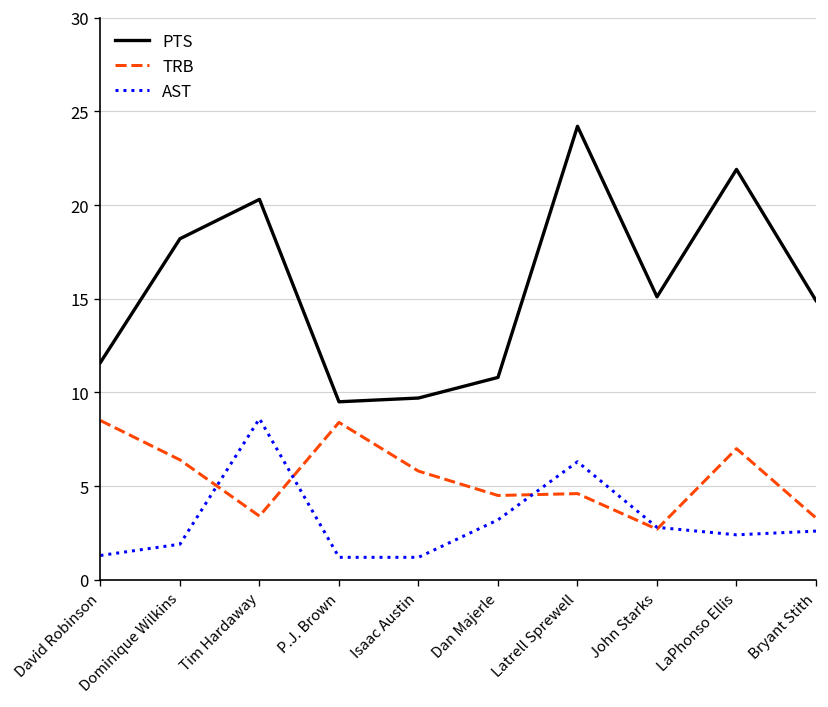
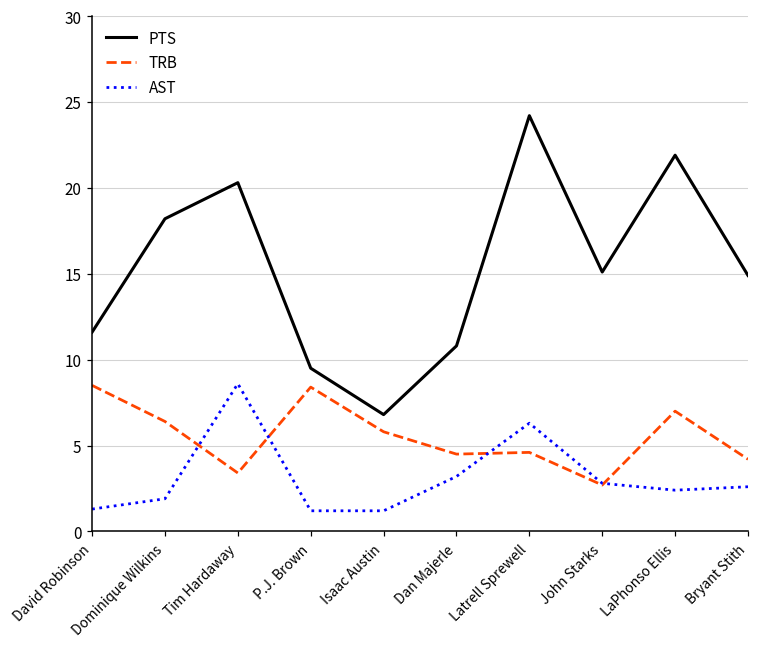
  {
    "PTS": {
      "David Robinson": 11.6,
      "Dominique Wilkins": 18.2,
      "Tim Hardaway": 20.3,
      "P.J. Brown": 9.5,
-     "Isaac Austin": 9.7,
+     "Isaac Austin": 6.8,
      "Dan Majerle": 10.8,
      "Latrell Sprewell": 24.2,
      "John Starks": 15.1,
      "LaPhonso Ellis": 21.9,
      "Bryant Stith": 14.9
    },
    "TRB": {
      "David Robinson": 8.5,
      "Dominique Wilkins": 6.4,
      "Tim Hardaway": 3.4,
      "P.J. Brown": 8.4,
      "Isaac Austin": 5.8,
      "Dan Majerle": 4.5,
      "Latrell Sprewell": 4.6,
      "LaPhonso Ellis": 7.0,
-     "Bryant Stith": 3.3
+     "Bryant Stith": 4.2
    },
    "AST": {
      "David Robinson": 1.3,
      "Dominique Wilkins": 1.9,
      "Tim Hardaway": 8.6,
      "P.J. Brown": 1.2,
      "Isaac Austin": 1.2,
      "Dan Majerle": 3.2,
      "Latrell Sprewell": 6.3,
      "LaPhonso Ellis": 2.4,
      "Bryant Stith": 2.6
    }
  }
